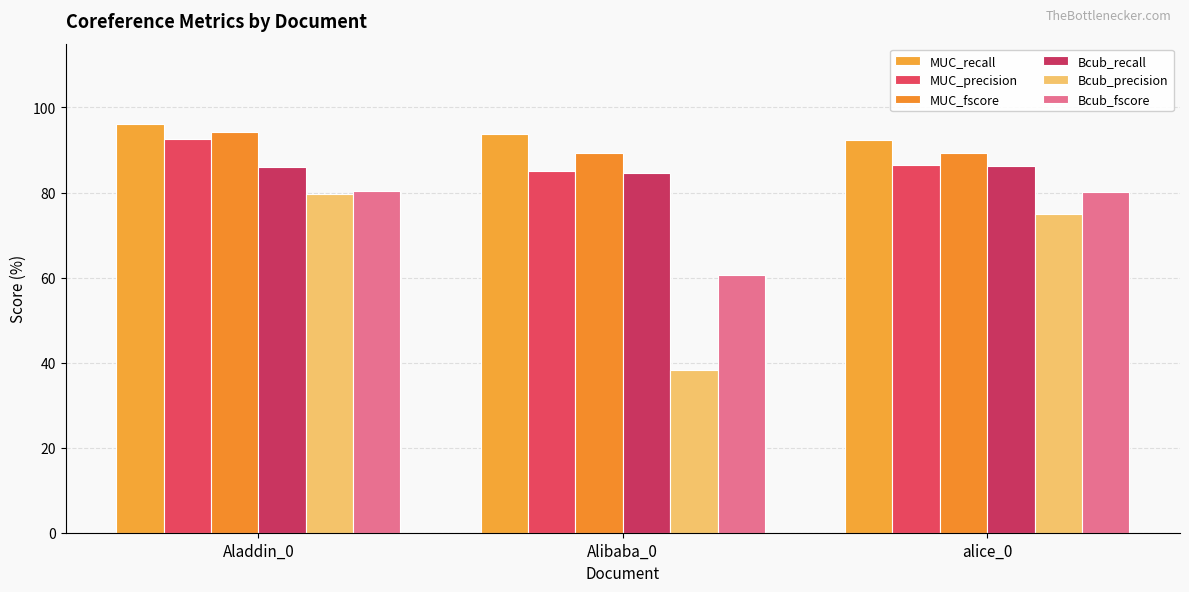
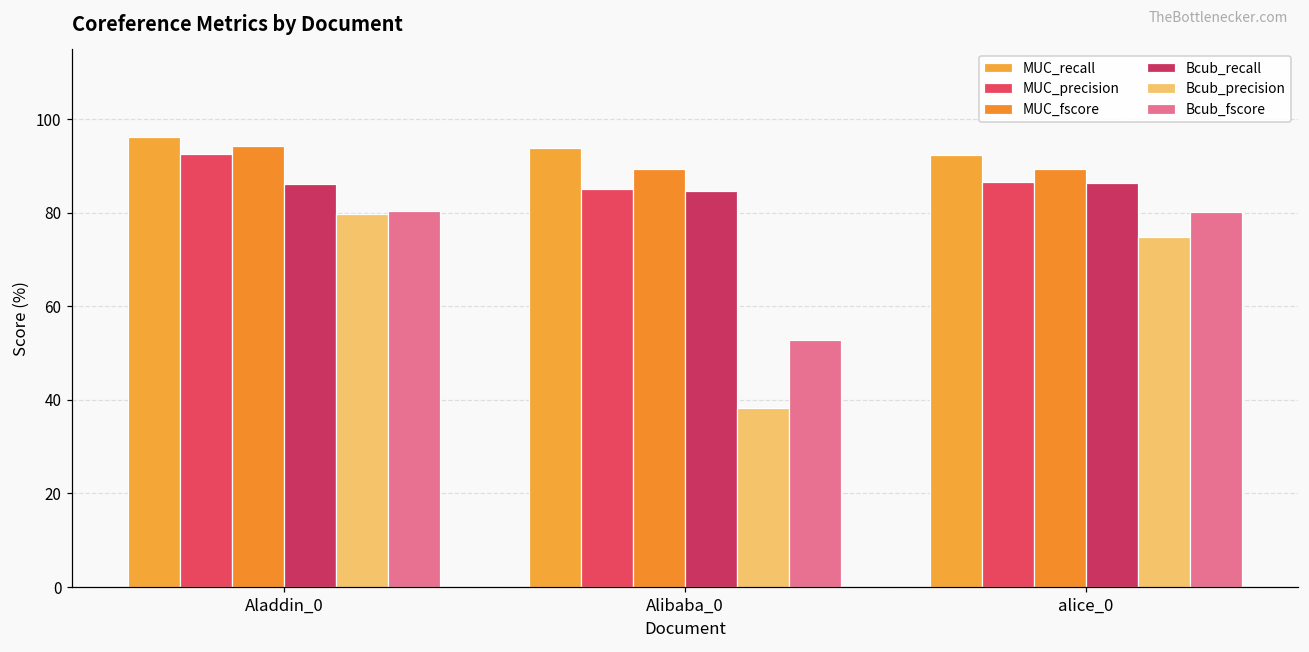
  {
    "Bcub_fscore": {
      "Aladdin_0": 80,
-     "Alibaba_0": 61,
+     "Alibaba_0": 53,
      "alice_0": 80
    }
  }
